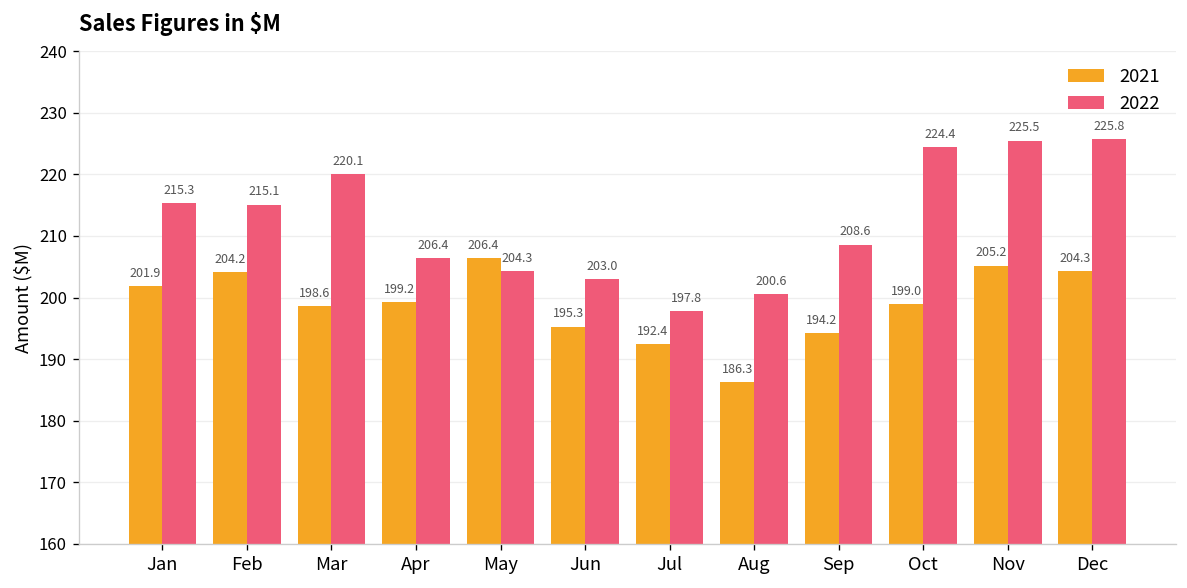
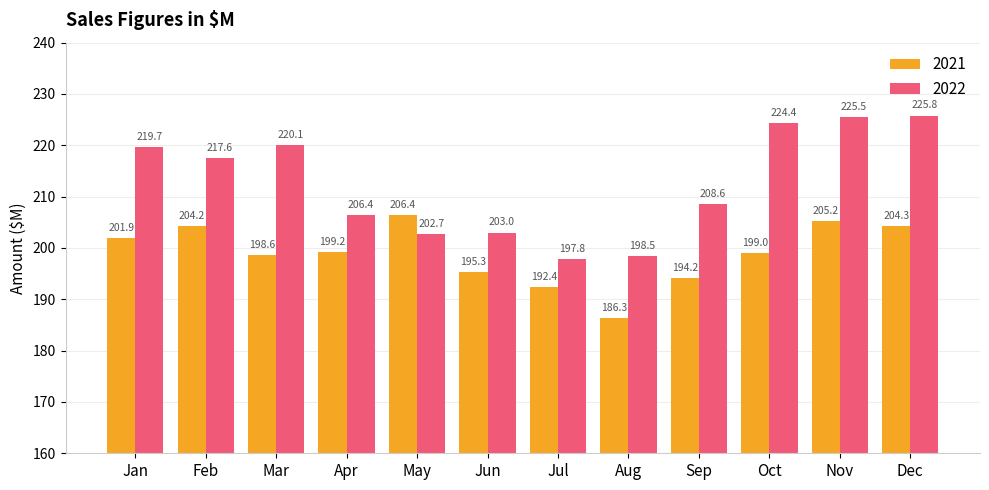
  {
    "2021": {
      "Jan": 201.9,
      "Feb": 204.2,
      "Mar": 198.6,
      "Apr": 199.2,
      "May": 206.4,
      "Jun": 195.3,
      "Jul": 192.4,
      "Aug": 186.3,
      "Sep": 194.2,
      "Oct": 199.0,
      "Nov": 205.2,
      "Dec": 204.3
    },
    "2022": {
-     "Jan": 215.3,
-     "Feb": 215.1,
+     "Jan": 219.7,
+     "Feb": 217.6,
      "Mar": 220.1,
      "Apr": 206.4,
-     "May": 204.3,
+     "May": 202.7,
      "Jun": 203.0,
      "Jul": 197.8,
-     "Aug": 200.6,
+     "Aug": 198.5,
      "Sep": 208.6,
      "Oct": 224.4,
      "Nov": 225.5,
      "Dec": 225.8
    }
  }
